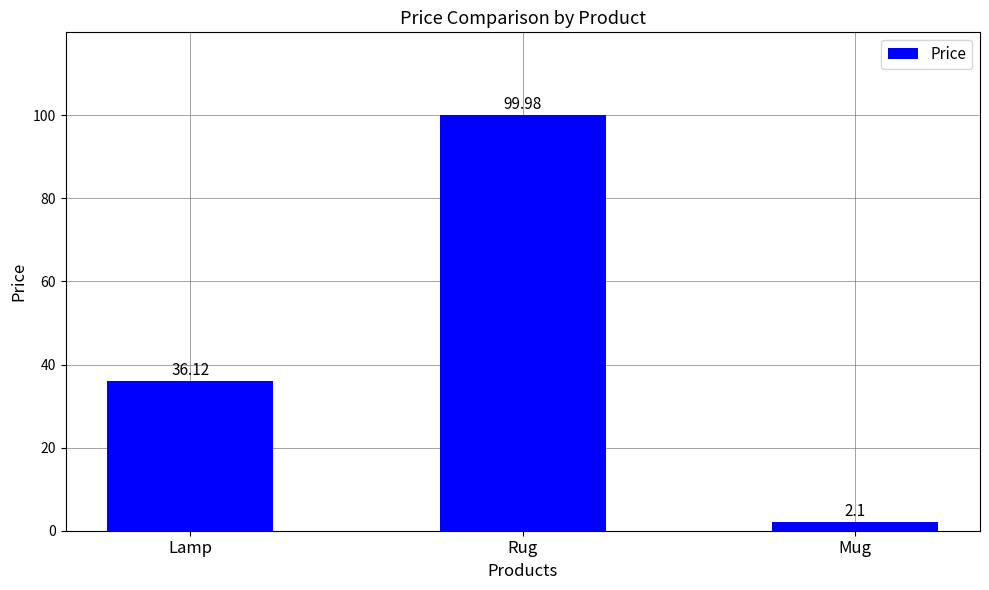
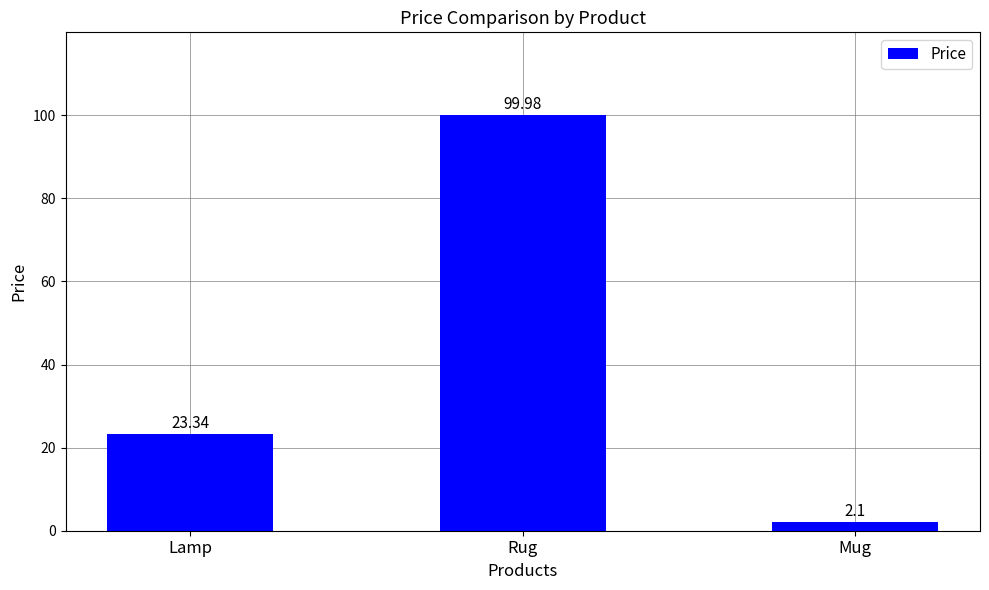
  {
-   "Lamp": 36.12,
+   "Lamp": 23.34,
    "Rug": 99.98,
    "Mug": 2.1
  }
